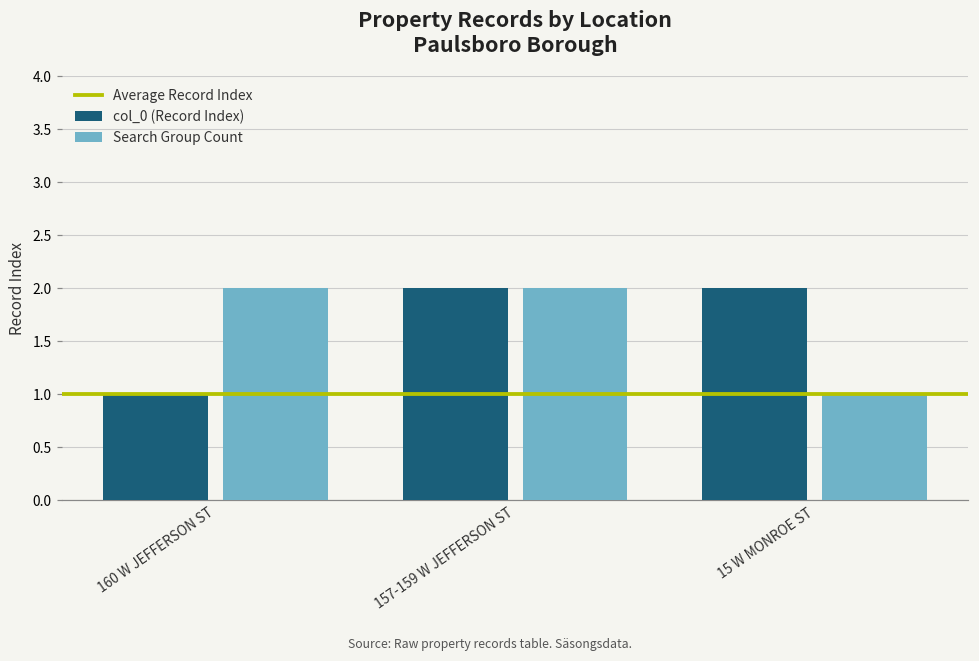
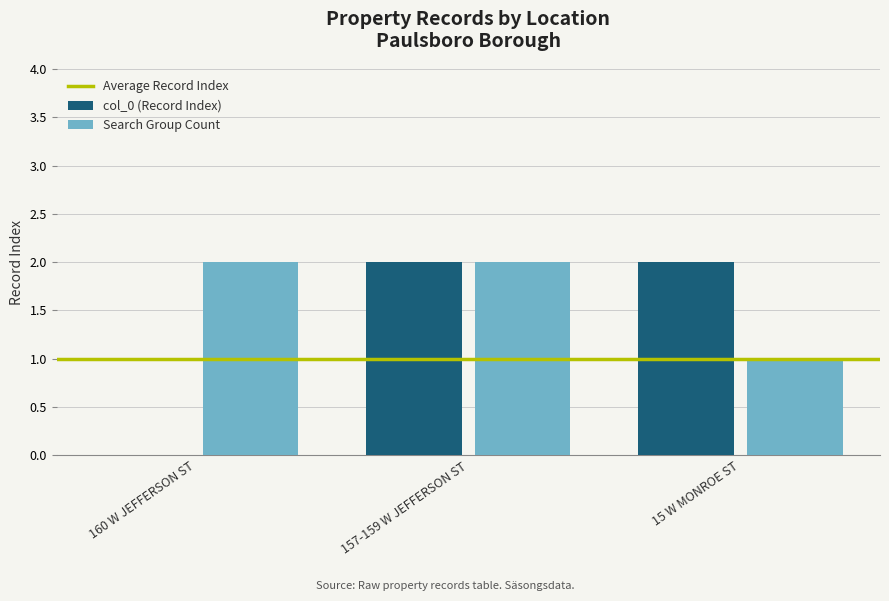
  {
    "col_0 (Record Index)": {
-     "160 W JEFFERSON ST": 1,
+     "160 W JEFFERSON ST": 0,
      "157-159 W JEFFERSON ST": 2,
      "15 W MONROE ST": 2
    },
    "Search Group Count": {
      "160 W JEFFERSON ST": 2,
      "157-159 W JEFFERSON ST": 2,
      "15 W MONROE ST": 1
    }
  }
